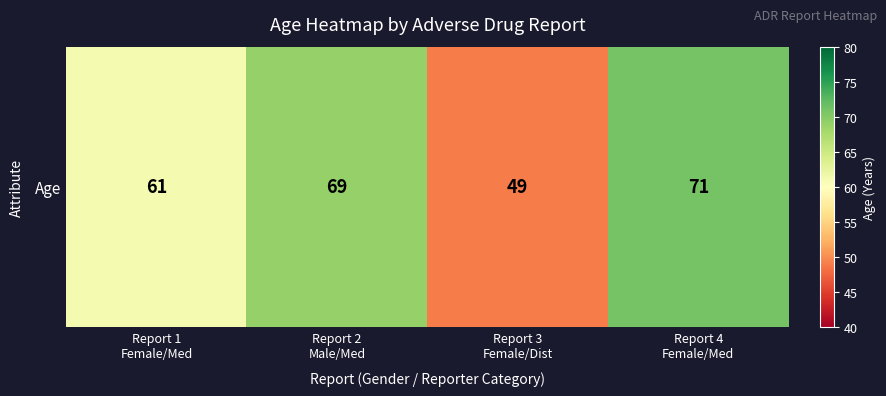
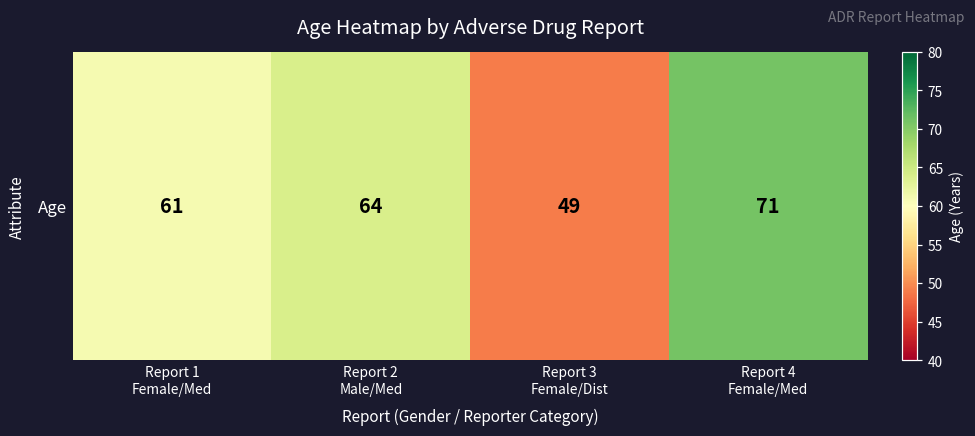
  {
    "Age": {
      "Report 1 Female/Med": 61,
-     "Report 2 Male/Med": 69,
+     "Report 2 Male/Med": 64,
      "Report 3 Female/Dist": 49,
      "Report 4 Female/Med": 71
    }
  }
